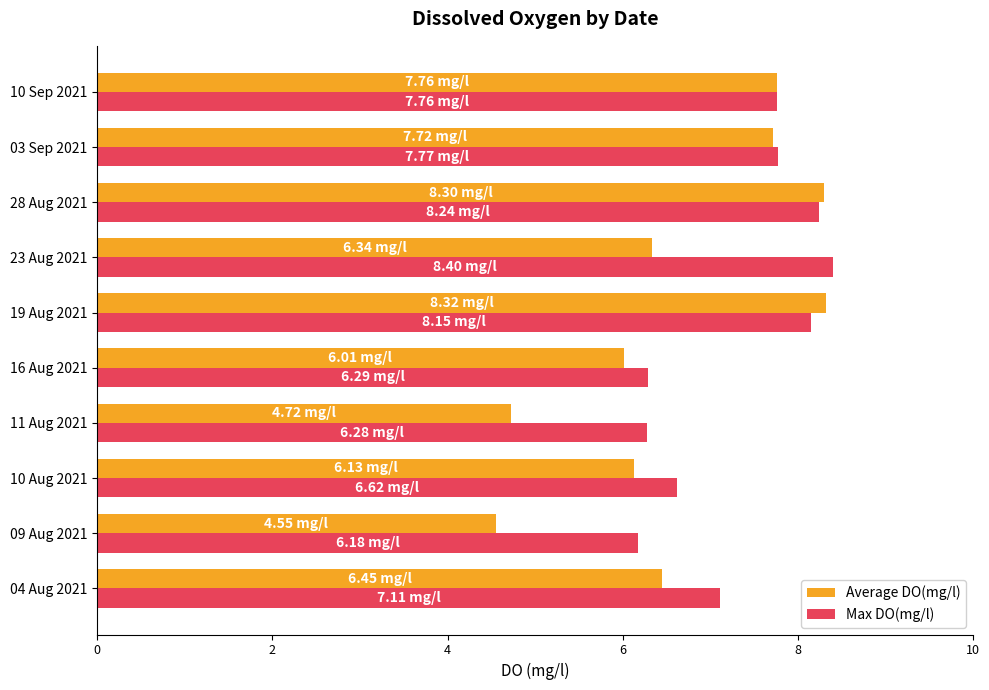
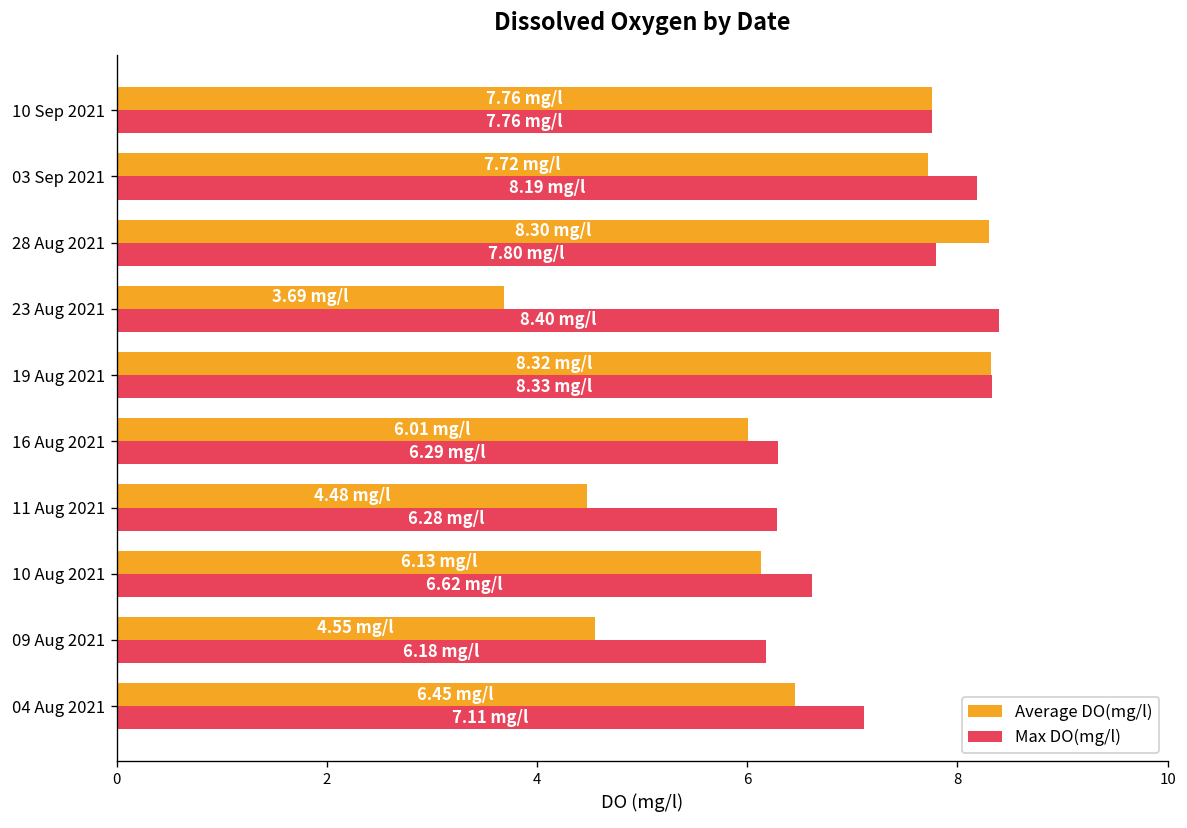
  {
    "Average DO(mg/l)": {
      "10 Sep 2021": 7.76,
      "03 Sep 2021": 7.72,
      "28 Aug 2021": 8.30,
-     "23 Aug 2021": 6.34,
+     "23 Aug 2021": 3.69,
      "19 Aug 2021": 8.32,
      "16 Aug 2021": 6.01,
-     "11 Aug 2021": 4.72,
+     "11 Aug 2021": 4.48,
      "10 Aug 2021": 6.13,
      "09 Aug 2021": 4.55,
      "04 Aug 2021": 6.45
    },
    "Max DO(mg/l)": {
      "10 Sep 2021": 7.76,
-     "03 Sep 2021": 7.77,
-     "28 Aug 2021": 8.24,
+     "03 Sep 2021": 8.19,
+     "28 Aug 2021": 7.80,
      "23 Aug 2021": 8.40,
-     "19 Aug 2021": 8.15,
+     "19 Aug 2021": 8.33,
      "16 Aug 2021": 6.29,
      "11 Aug 2021": 6.28,
      "10 Aug 2021": 6.62,
      "09 Aug 2021": 6.18,
      "04 Aug 2021": 7.11
    }
  }
